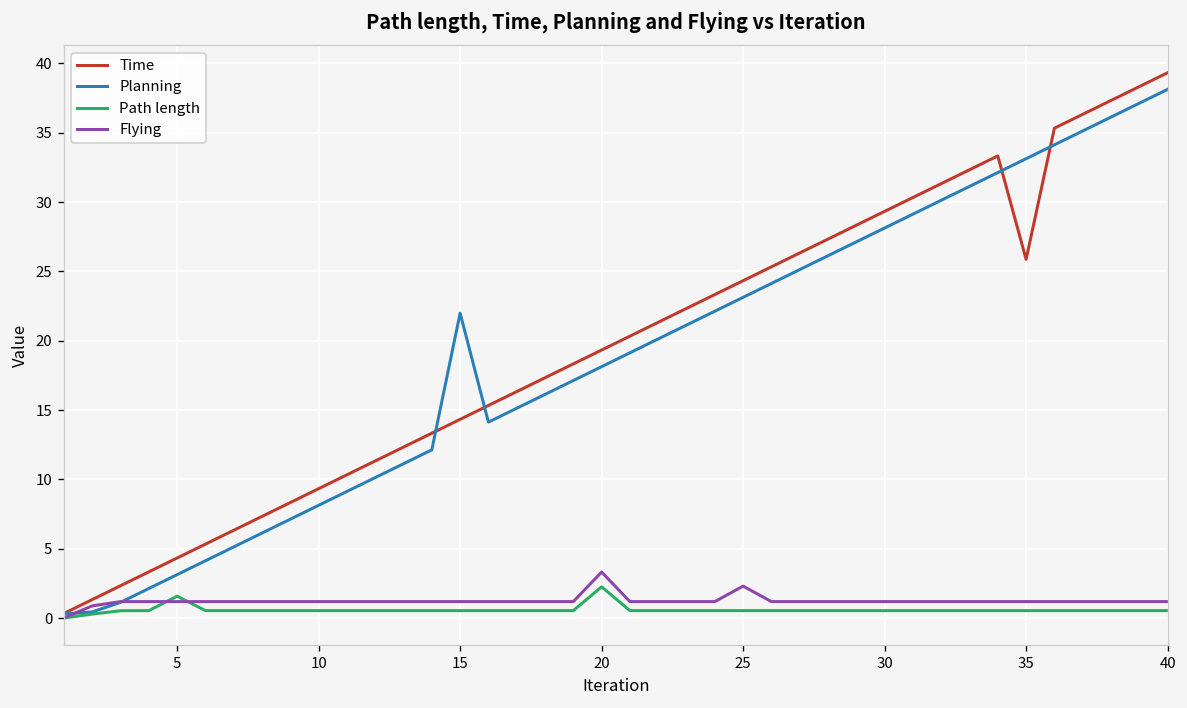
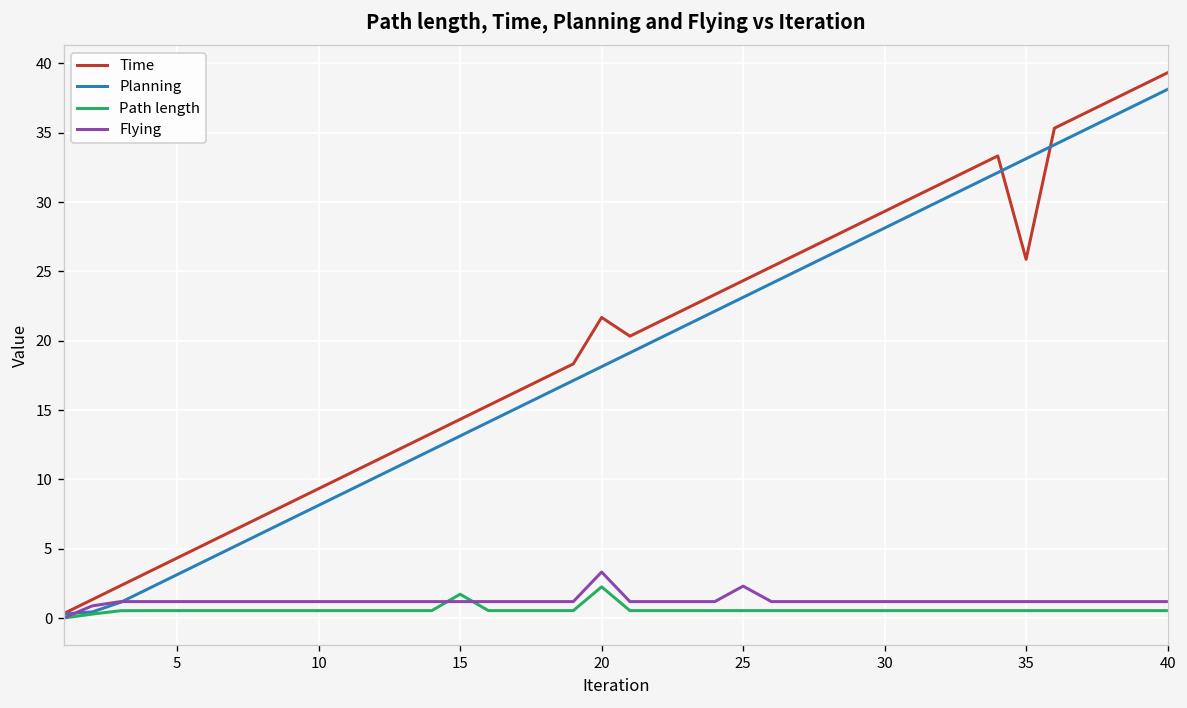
  {
    "Time": {
      "5": 4.3,
      "10": 9.3,
      "15": 14.3,
-     "20": 19.3,
+     "20": 21.7,
      "25": 24.3,
      "30": 29.3,
      "35": 25.9,
      "40": 39.3
    },
    "Planning": {
      "5": 3.1,
      "10": 8.1,
-     "15": 22.0,
+     "15": 13.1,
      "20": 18.1,
      "25": 23.1,
      "30": 28.1,
      "35": 33.1,
      "40": 38.1
    },
    "Path length": {
-     "5": 1.6,
+     "5": 0.5,
      "10": 0.5,
-     "15": 0.5,
+     "15": 1.7,
      "20": 2.2,
      "25": 0.5,
      "30": 0.5,
      "35": 0.5,
      "40": 0.5
    },
    "Flying": {
      "5": 1.2,
      "10": 1.2,
      "15": 1.2,
      "20": 3.3,
      "25": 2.3,
      "30": 1.2,
      "35": 1.2,
      "40": 1.2
    }
  }
